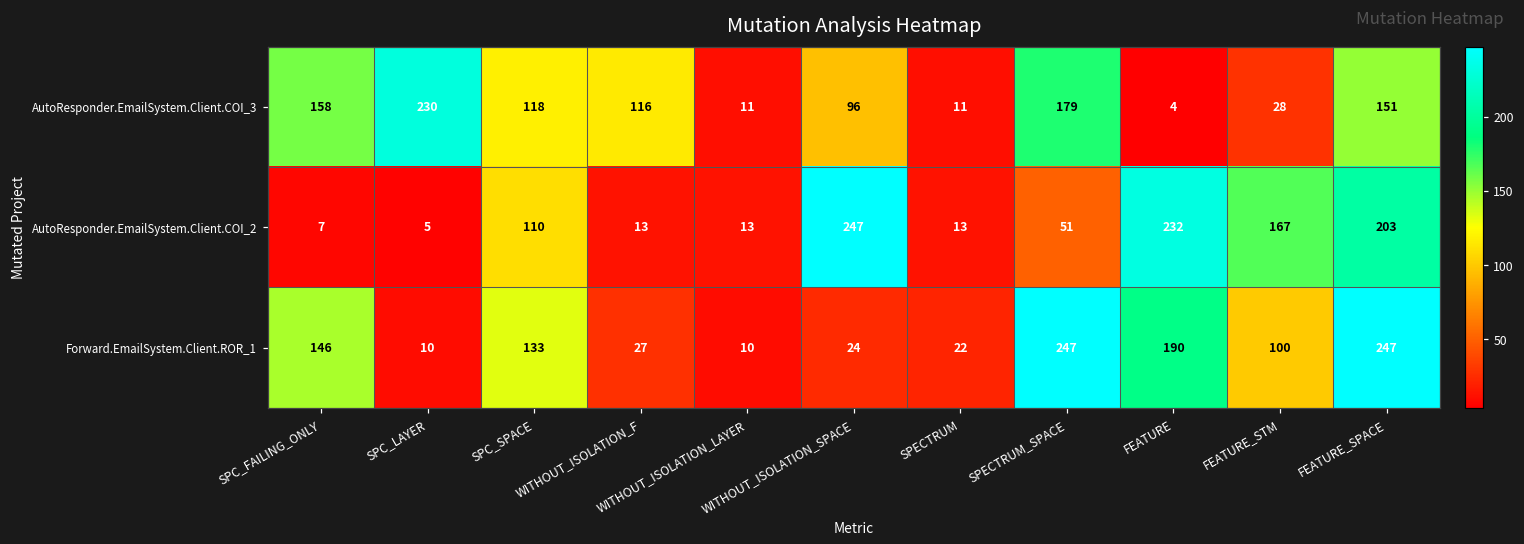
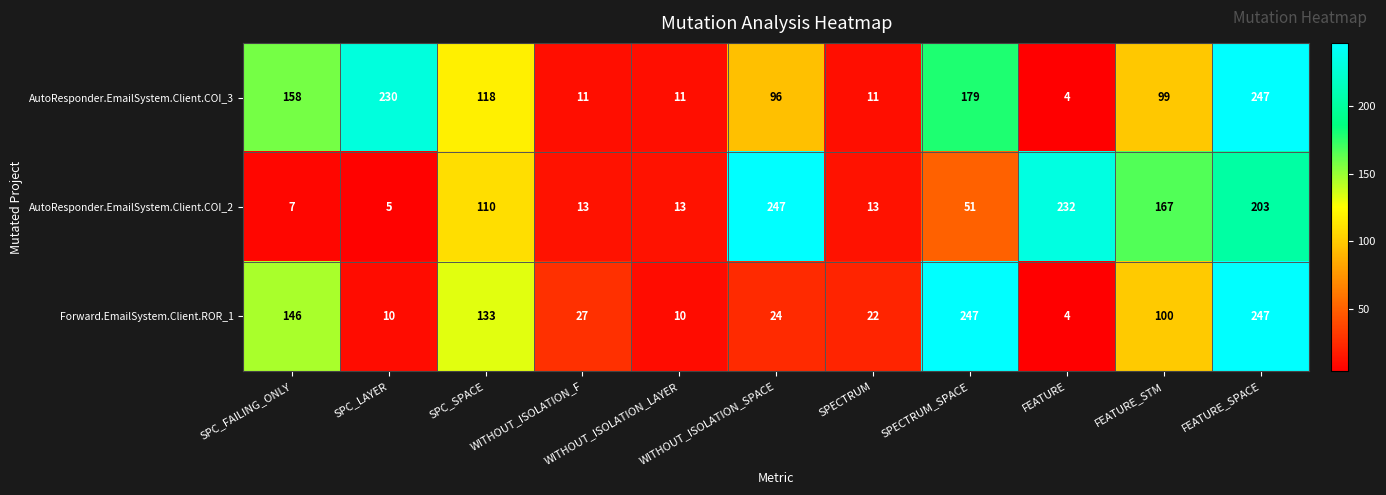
  {
    "AutoResponder.EmailSystem.Client.COI_3": {
      "SPC_FAILING_ONLY": 158,
      "SPC_LAYER": 230,
      "SPC_SPACE": 118,
-     "WITHOUT_ISOLATION_F": 116,
+     "WITHOUT_ISOLATION_F": 11,
      "WITHOUT_ISOLATION_LAYER": 11,
      "WITHOUT_ISOLATION_SPACE": 96,
      "SPECTRUM": 11,
      "SPECTRUM_SPACE": 179,
      "FEATURE": 4,
-     "FEATURE_STM": 28,
-     "FEATURE_SPACE": 151
+     "FEATURE_STM": 99,
+     "FEATURE_SPACE": 247
    },
    "AutoResponder.EmailSystem.Client.COI_2": {
      "SPC_FAILING_ONLY": 7,
      "SPC_LAYER": 5,
      "SPC_SPACE": 110,
      "WITHOUT_ISOLATION_F": 13,
      "WITHOUT_ISOLATION_LAYER": 13,
      "WITHOUT_ISOLATION_SPACE": 247,
      "SPECTRUM": 13,
      "SPECTRUM_SPACE": 51,
      "FEATURE": 232,
      "FEATURE_STM": 167,
      "FEATURE_SPACE": 203
    },
    "Forward.EmailSystem.Client.ROR_1": {
      "SPC_FAILING_ONLY": 146,
      "SPC_LAYER": 10,
      "SPC_SPACE": 133,
      "WITHOUT_ISOLATION_F": 27,
      "WITHOUT_ISOLATION_LAYER": 10,
      "WITHOUT_ISOLATION_SPACE": 24,
      "SPECTRUM": 22,
      "SPECTRUM_SPACE": 247,
-     "FEATURE": 190,
+     "FEATURE": 4,
      "FEATURE_STM": 100,
      "FEATURE_SPACE": 247
    }
  }
